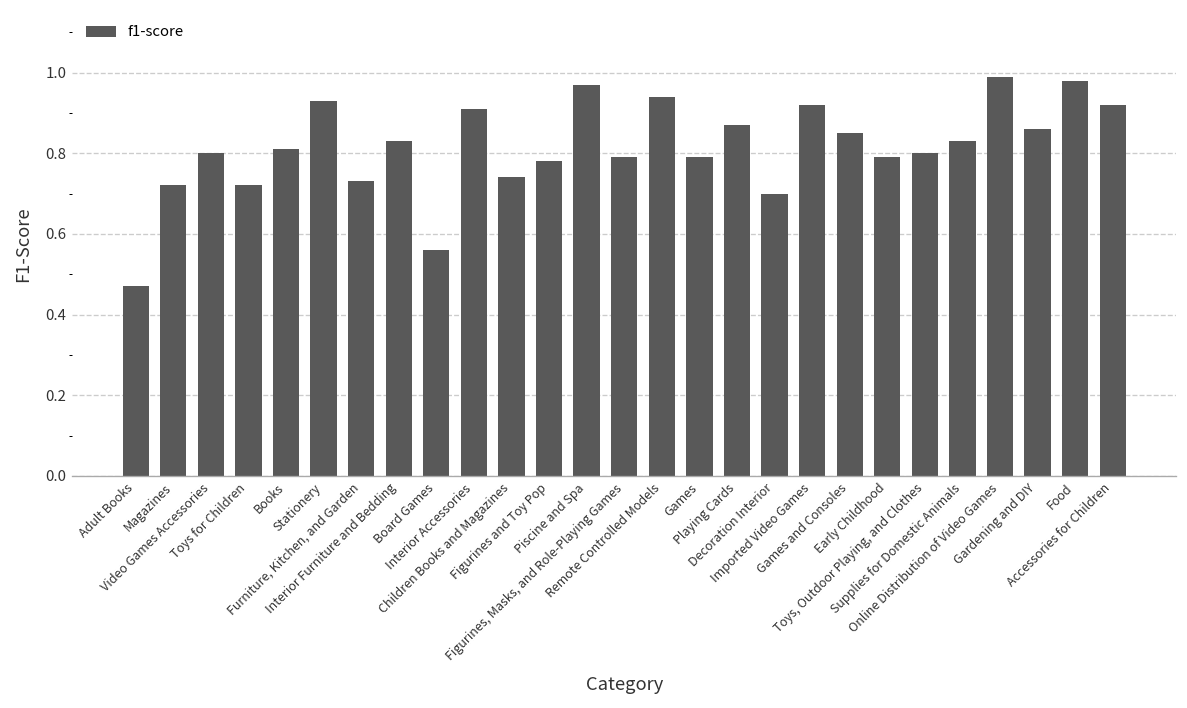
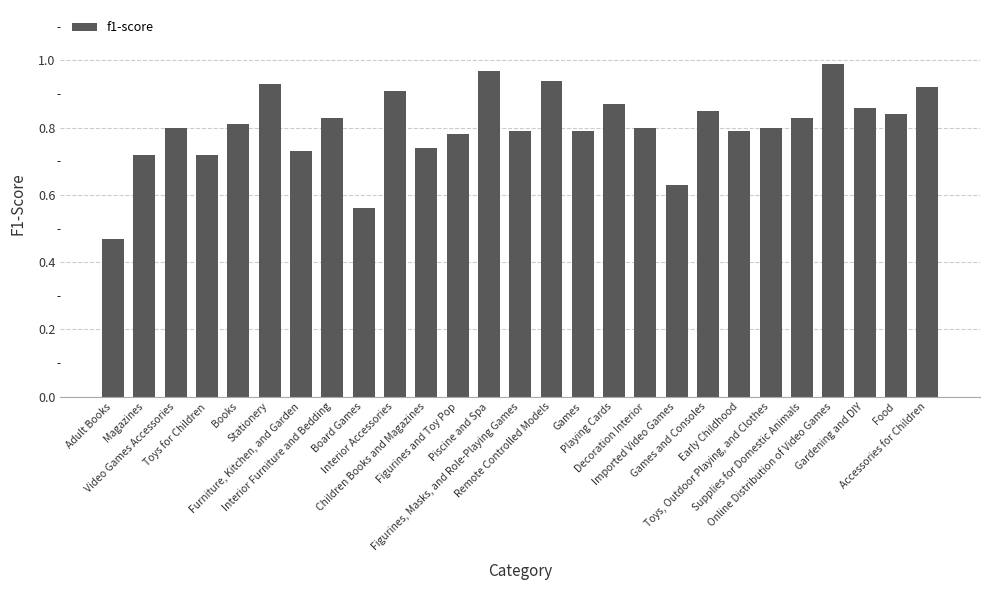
  {
    "Adult Books": 0.47,
    "Magazines": 0.72,
    "Video Games Accessories": 0.80,
    "Toys for Children": 0.72,
    "Books": 0.81,
    "Stationery": 0.93,
    "Furniture, Kitchen, and Garden": 0.73,
    "Interior Furniture and Bedding": 0.83,
    "Board Games": 0.56,
    "Interior Accessories": 0.91,
    "Children Books and Magazines": 0.74,
    "Figurines and Toy Pop": 0.78,
    "Piscine and Spa": 0.97,
    "Figurines, Masks, and Role-Playing Games": 0.79,
    "Remote Controlled Models": 0.94,
    "Games": 0.79,
    "Playing Cards": 0.87,
-   "Decoration Interior": 0.7,
-   "Imported Video Games": 0.92,
+   "Decoration Interior": 0.8,
+   "Imported Video Games": 0.63,
    "Games and Consoles": 0.85,
    "Early Childhood": 0.79,
    "Toys, Outdoor Playing, and Clothes": 0.80,
    "Supplies for Domestic Animals": 0.83,
    "Online Distribution of Video Games": 0.99,
    "Gardening and DIY": 0.86,
-   "Food": 0.98,
+   "Food": 0.84,
    "Accessories for Children": 0.92
  }
